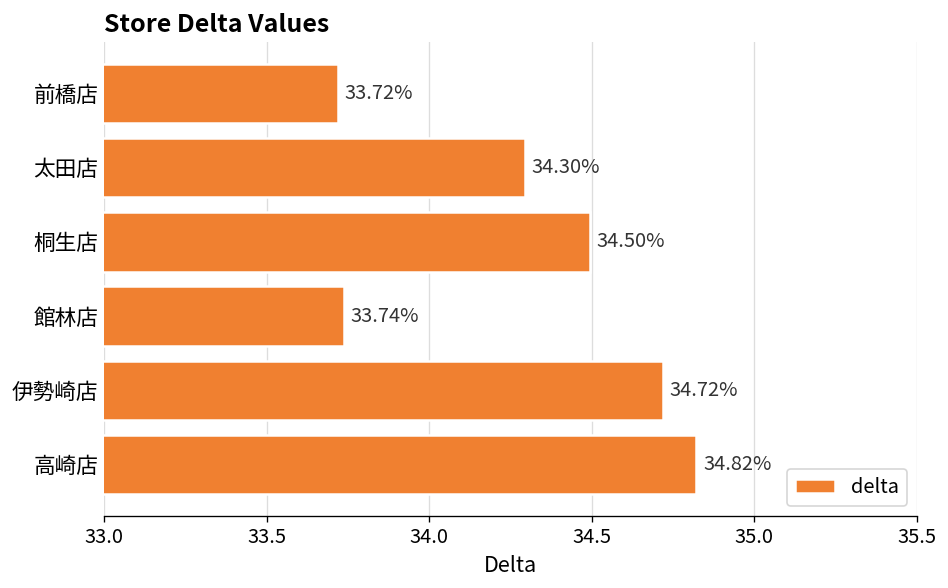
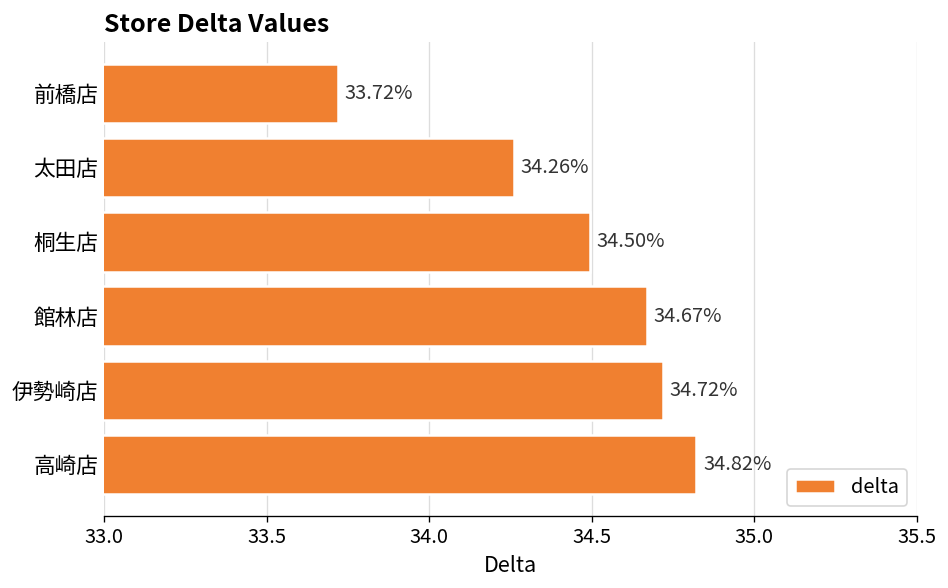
  {
    "前橋店": "33.72%",
-   "太田店": "34.30%",
+   "太田店": "34.26%",
    "桐生店": "34.50%",
-   "館林店": "33.74%",
+   "館林店": "34.67%",
    "伊勢崎店": "34.72%",
    "高崎店": "34.82%"
  }
